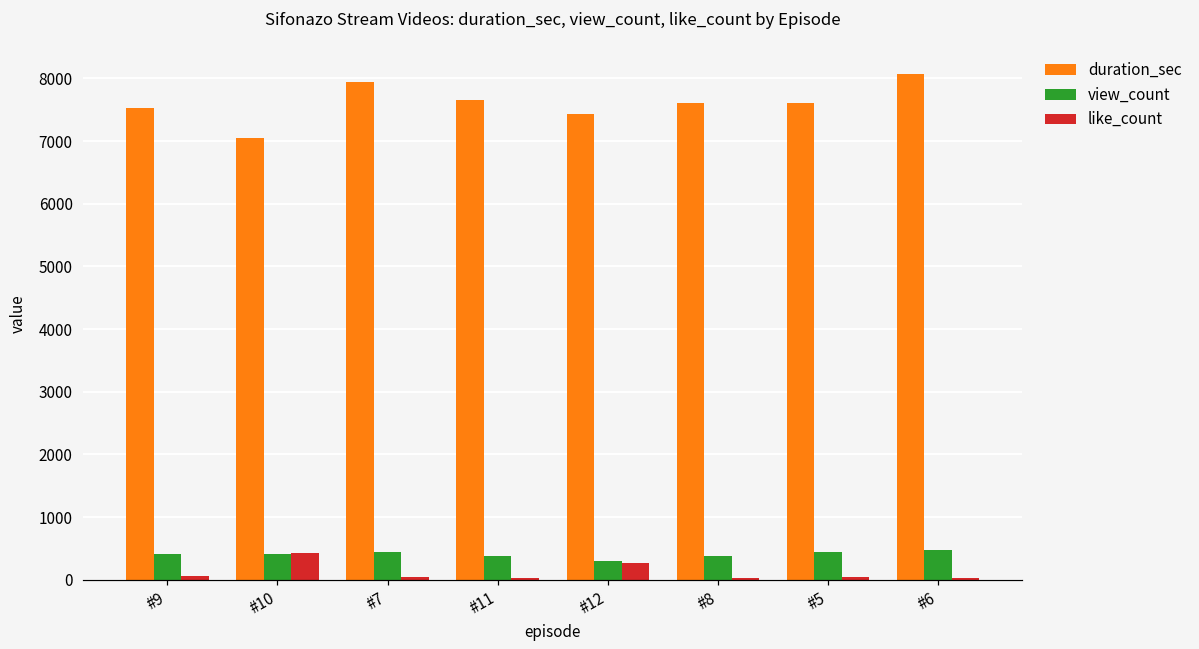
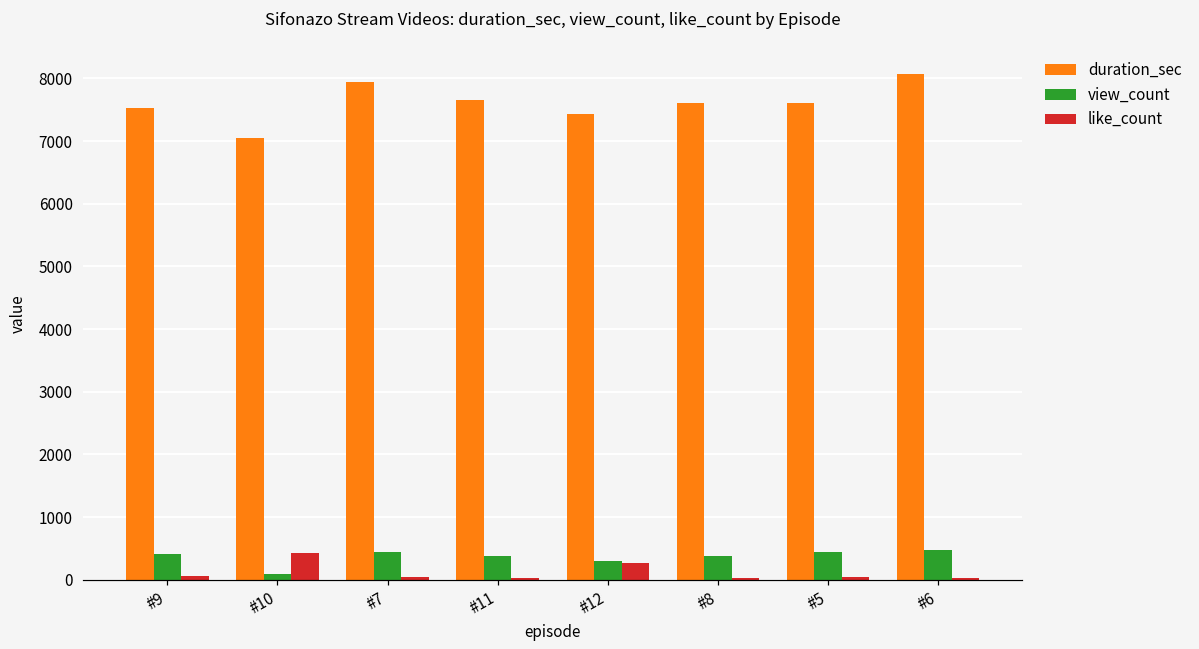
  {
    "duration_sec": {
      "#9": 7500,
      "#10": 7100,
      "#7": 7900,
      "#11": 7700,
      "#12": 7400,
      "#8": 7600,
      "#5": 7600,
      "#6": 8100
    },
    "view_count": {
      "#9": 400,
-     "#10": 400,
+     "#10": 100,
      "#7": 400,
      "#11": 400,
      "#12": 300,
      "#8": 400,
      "#5": 400,
      "#6": 500
    },
    "like_count": {
      "#9": 100,
      "#10": 400,
      "#7": 0,
      "#12": 300,
      "#5": 0
    }
  }
